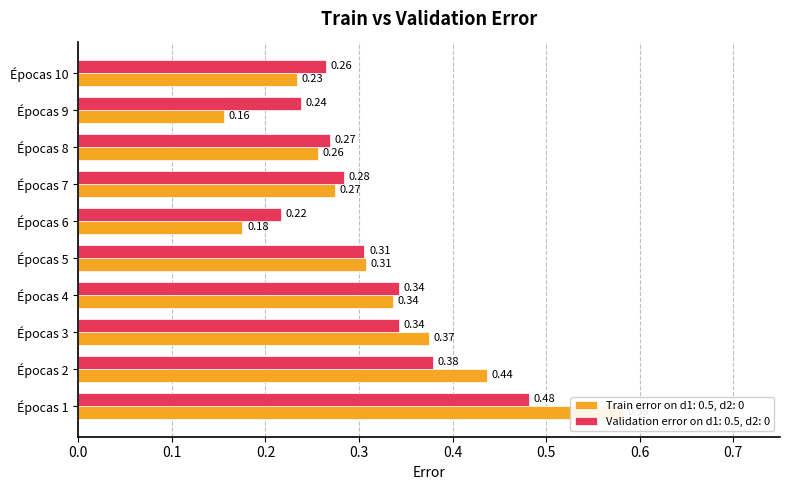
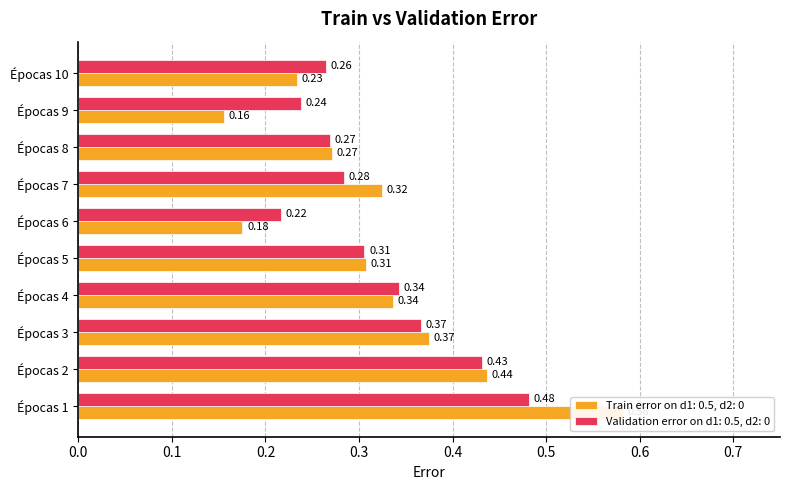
  {
    "Train error on d1: 0.5, d2: 0": {
      "Épocas 10": 0.23,
      "Épocas 9": 0.16,
-     "Épocas 8": 0.26,
-     "Épocas 7": 0.27,
+     "Épocas 8": 0.27,
+     "Épocas 7": 0.32,
      "Épocas 6": 0.18,
      "Épocas 5": 0.31,
      "Épocas 4": 0.34,
      "Épocas 3": 0.37,
      "Épocas 2": 0.44
    },
    "Validation error on d1: 0.5, d2: 0": {
      "Épocas 10": 0.26,
      "Épocas 9": 0.24,
      "Épocas 8": 0.27,
      "Épocas 7": 0.28,
      "Épocas 6": 0.22,
      "Épocas 5": 0.31,
      "Épocas 4": 0.34,
-     "Épocas 3": 0.34,
-     "Épocas 2": 0.38,
+     "Épocas 3": 0.37,
+     "Épocas 2": 0.43,
      "Épocas 1": 0.48
    }
  }
